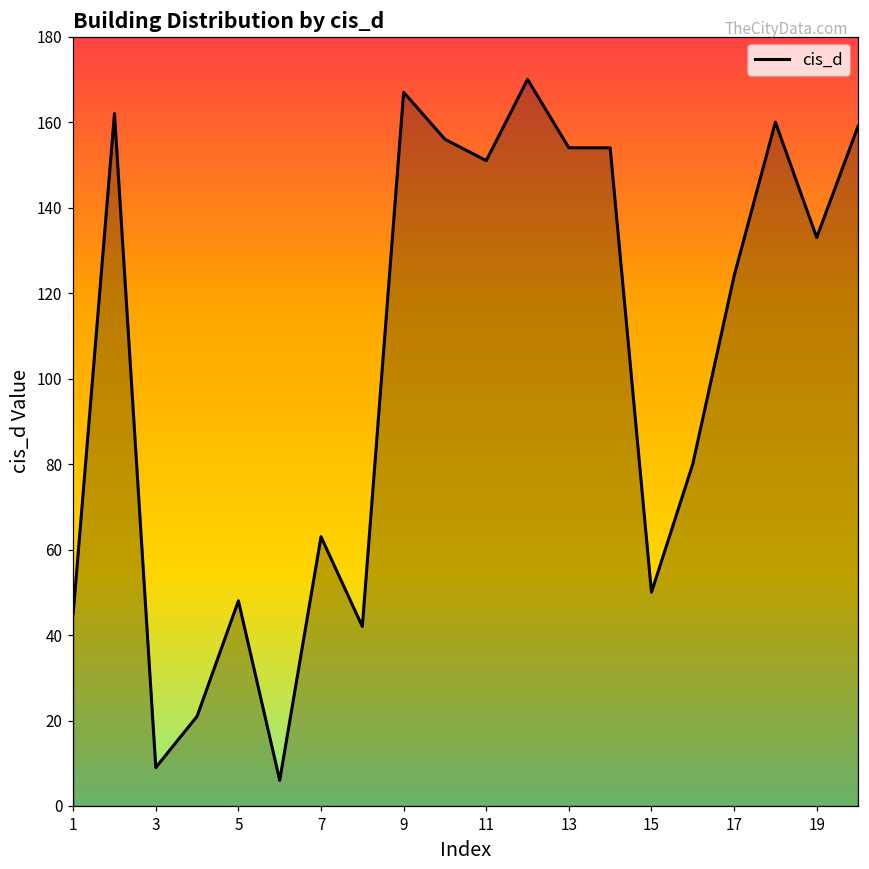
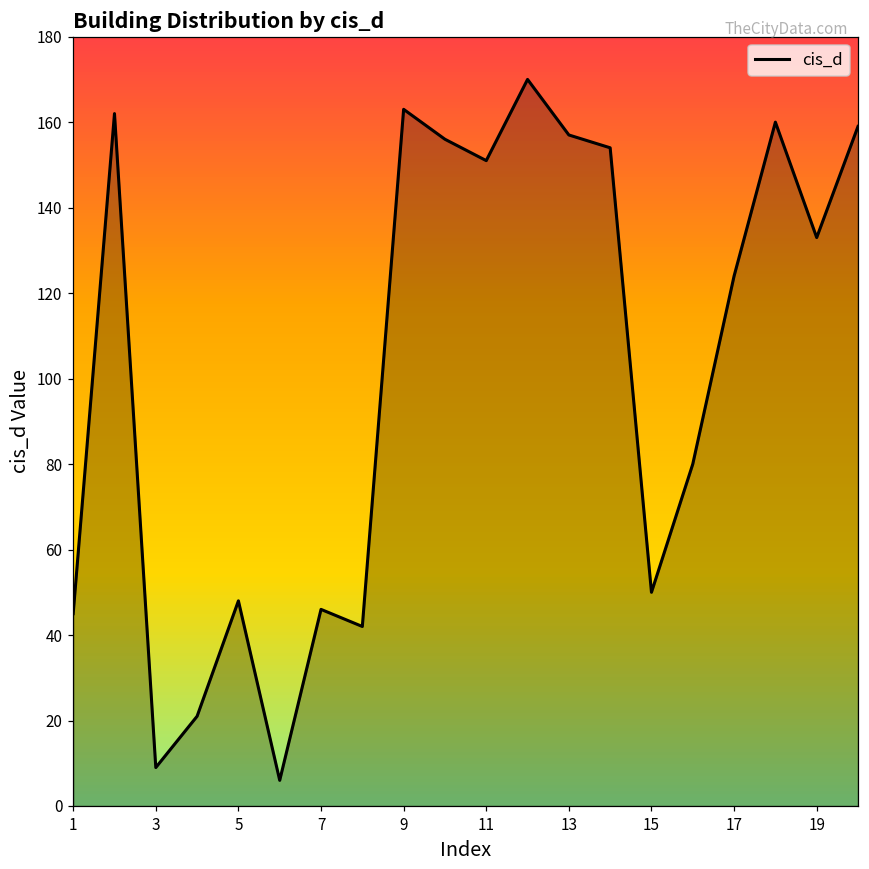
  {
    "1": 45,
    "3": 9,
    "5": 48,
-   "7": 63,
-   "9": 167,
+   "7": 46,
+   "9": 163,
    "11": 151,
-   "13": 154,
+   "13": 157,
    "15": 50,
    "17": 124,
    "19": 133
  }
